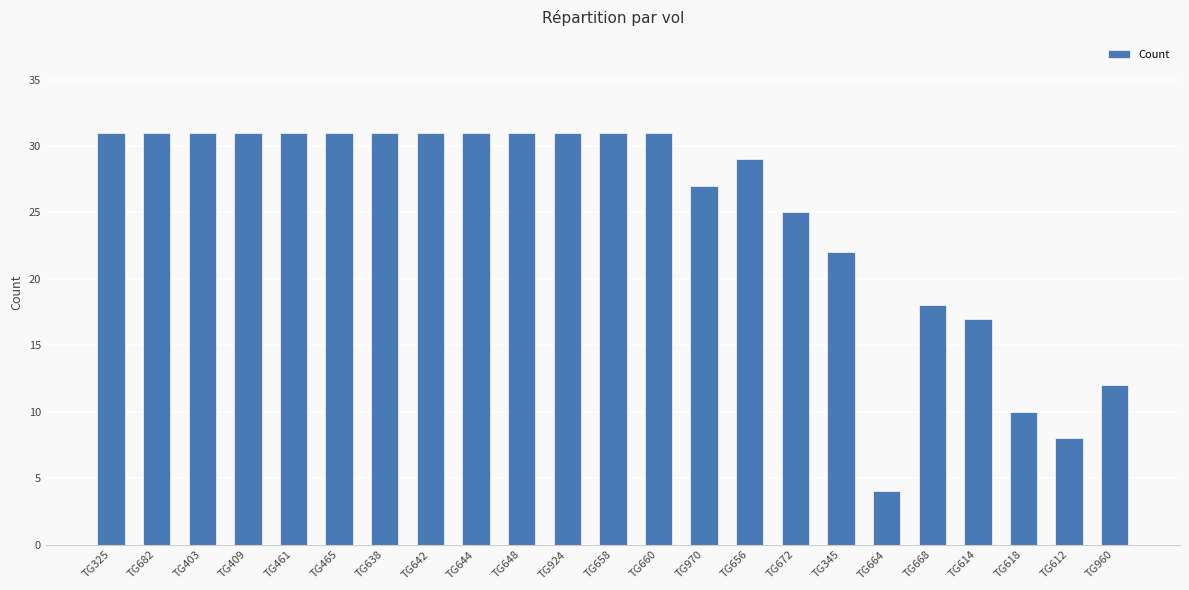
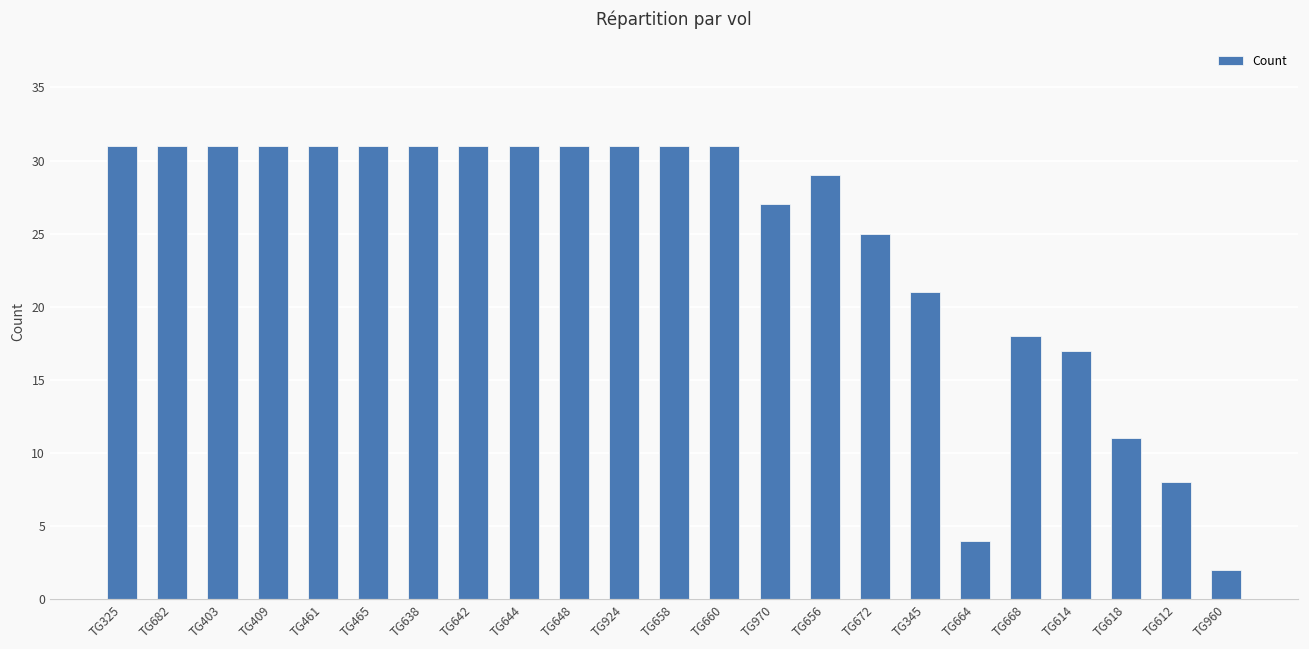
  {
    "TG325": 31,
    "TG682": 31,
    "TG403": 31,
    "TG409": 31,
    "TG461": 31,
    "TG465": 31,
    "TG638": 31,
    "TG642": 31,
    "TG644": 31,
    "TG648": 31,
    "TG924": 31,
    "TG658": 31,
    "TG660": 31,
    "TG970": 27,
    "TG656": 29,
    "TG672": 25,
-   "TG345": 22,
+   "TG345": 21,
    "TG664": 4,
    "TG668": 18,
    "TG614": 17,
-   "TG618": 10,
+   "TG618": 11,
    "TG612": 8,
-   "TG960": 12
+   "TG960": 2
  }
